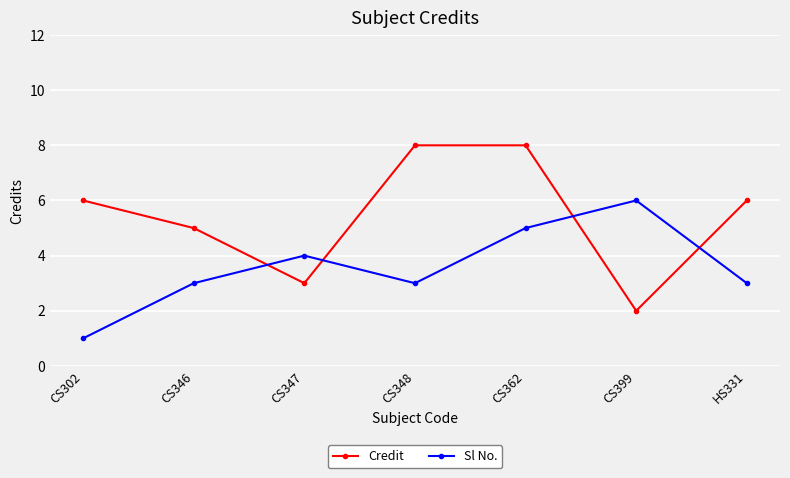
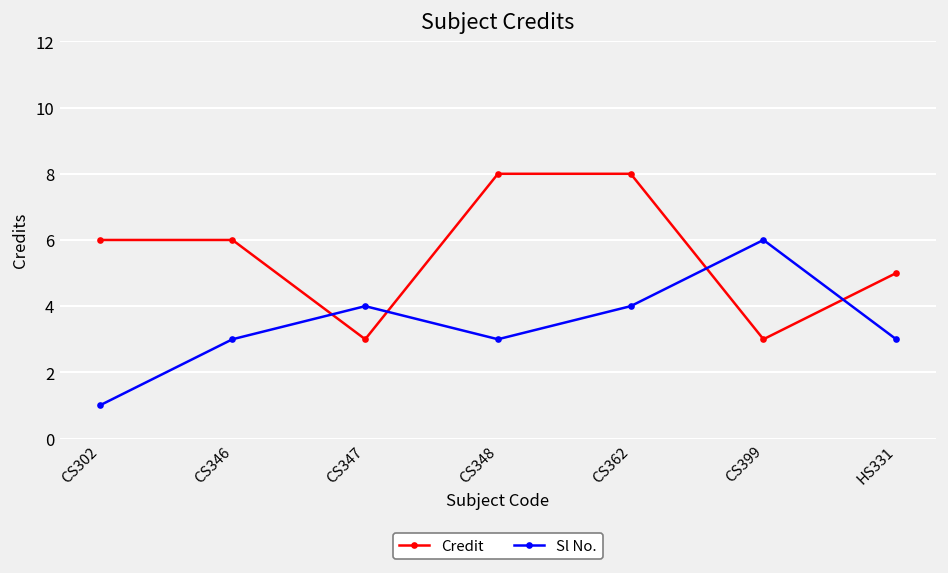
  {
    "Credit": {
      "CS302": 6,
-     "CS346": 5,
+     "CS346": 6,
      "CS347": 3,
      "CS348": 8,
      "CS362": 8,
-     "CS399": 2,
-     "HS331": 6
+     "CS399": 3,
+     "HS331": 5
    },
    "Sl No.": {
      "CS302": 1,
      "CS346": 3,
      "CS347": 4,
      "CS348": 3,
-     "CS362": 5,
+     "CS362": 4,
      "CS399": 6,
      "HS331": 3
    }
  }
